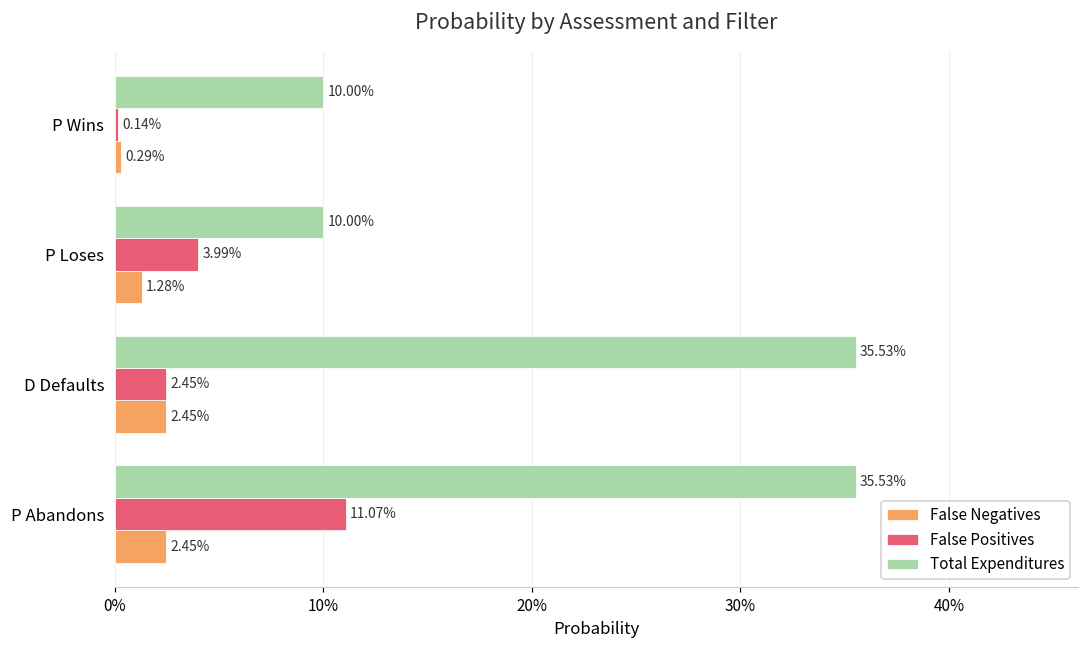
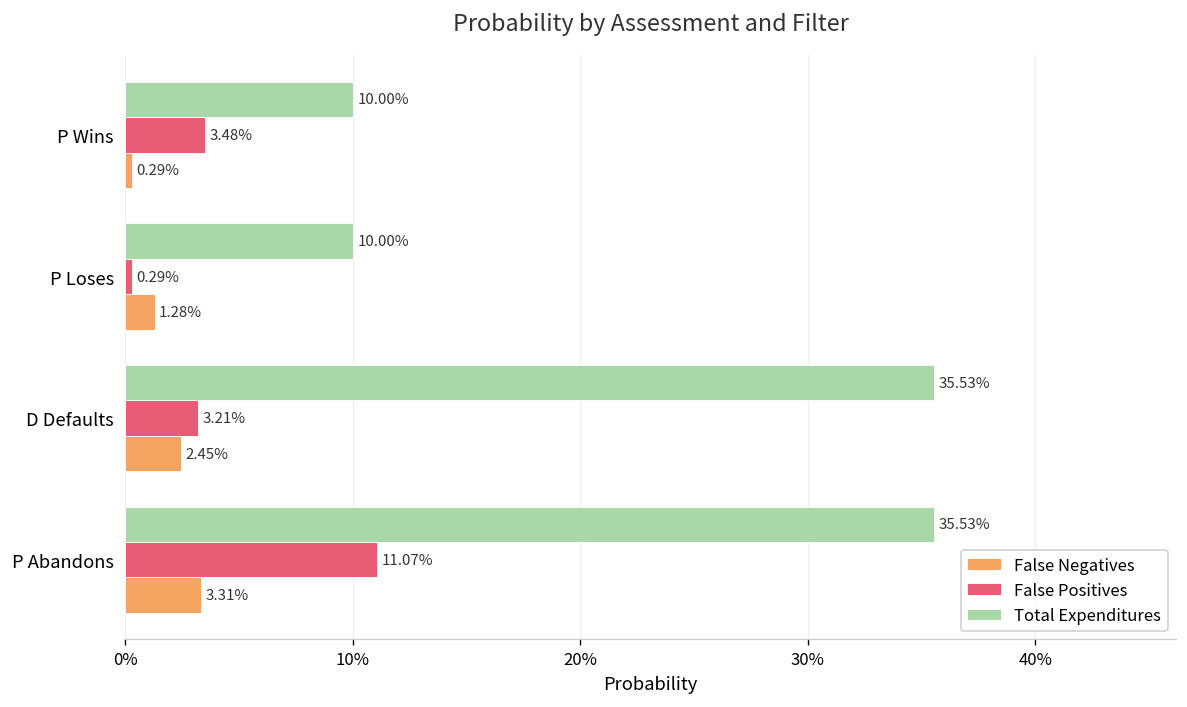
  {
    "False Negatives": {
      "P Wins": "0.29%",
      "P Loses": "1.28%",
      "D Defaults": "2.45%",
-     "P Abandons": "2.45%"
+     "P Abandons": "3.31%"
    },
    "False Positives": {
-     "P Wins": "0.14%",
-     "P Loses": "3.99%",
-     "D Defaults": "2.45%",
+     "P Wins": "3.48%",
+     "P Loses": "0.29%",
+     "D Defaults": "3.21%",
      "P Abandons": "11.07%"
    },
    "Total Expenditures": {
      "P Wins": "10.00%",
      "P Loses": "10.00%",
      "D Defaults": "35.53%",
      "P Abandons": "35.53%"
    }
  }
